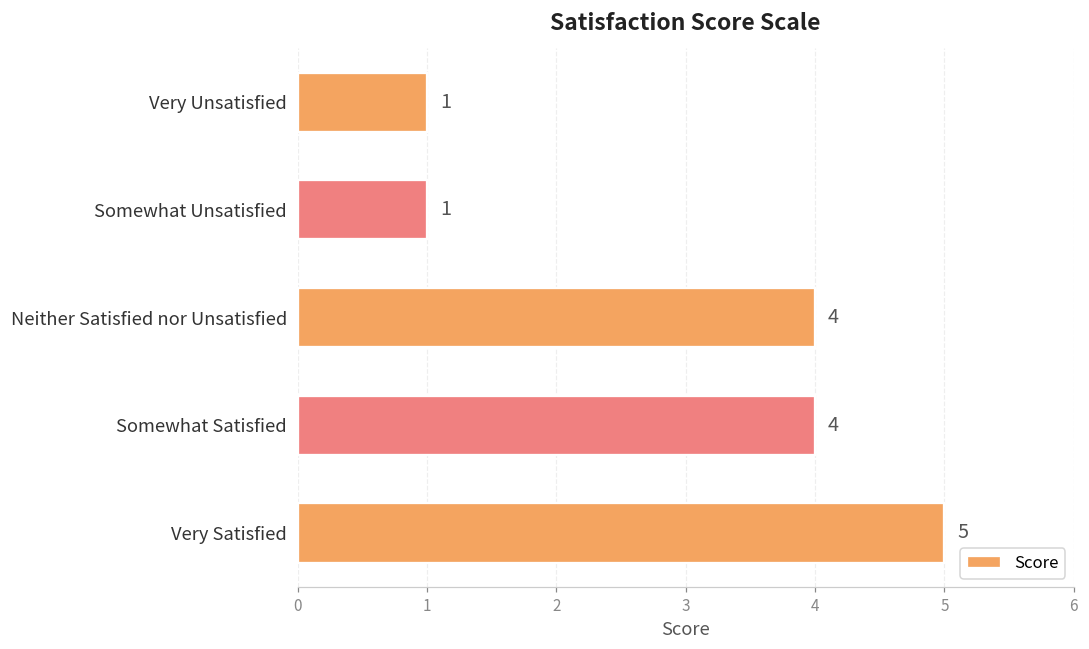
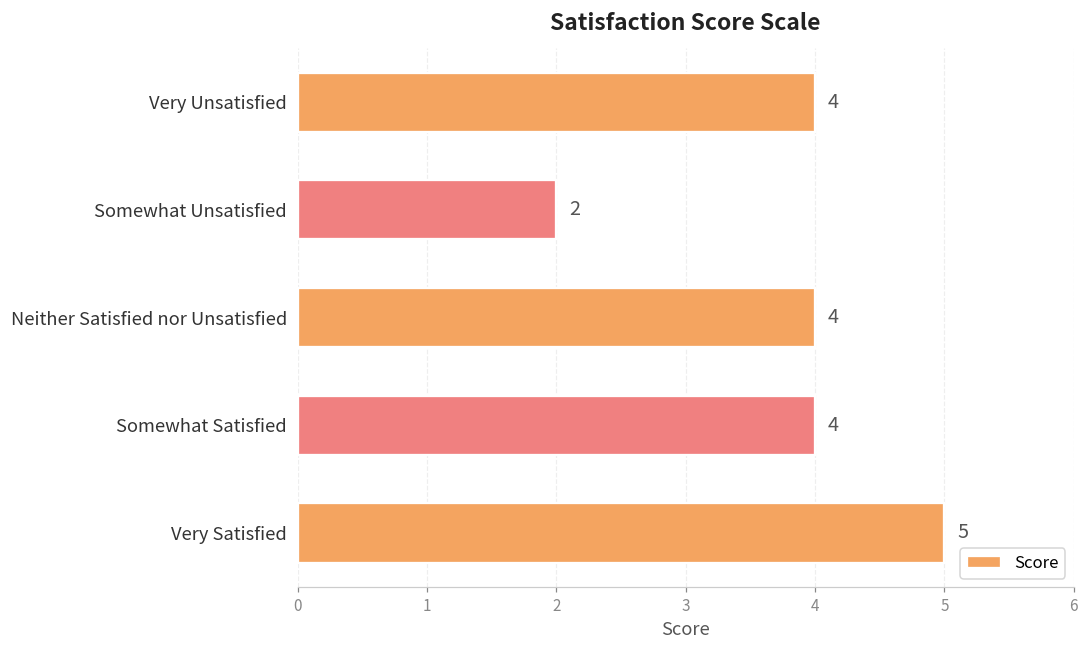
  {
-   "Very Unsatisfied": 1,
-   "Somewhat Unsatisfied": 1,
+   "Very Unsatisfied": 4,
+   "Somewhat Unsatisfied": 2,
    "Neither Satisfied nor Unsatisfied": 4,
    "Somewhat Satisfied": 4,
    "Very Satisfied": 5
  }
